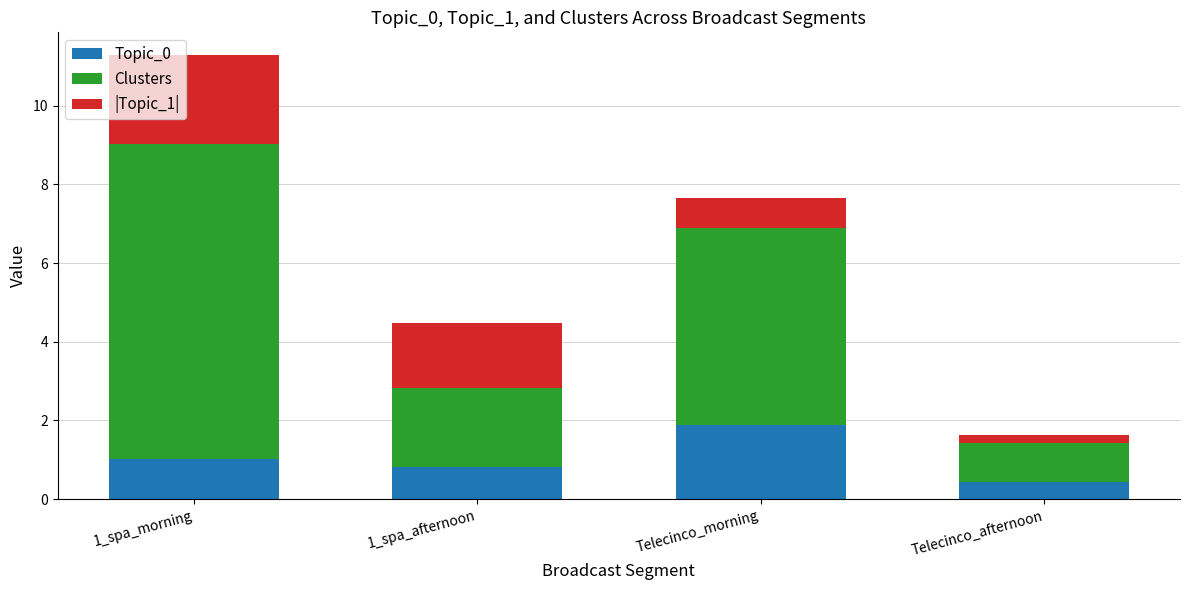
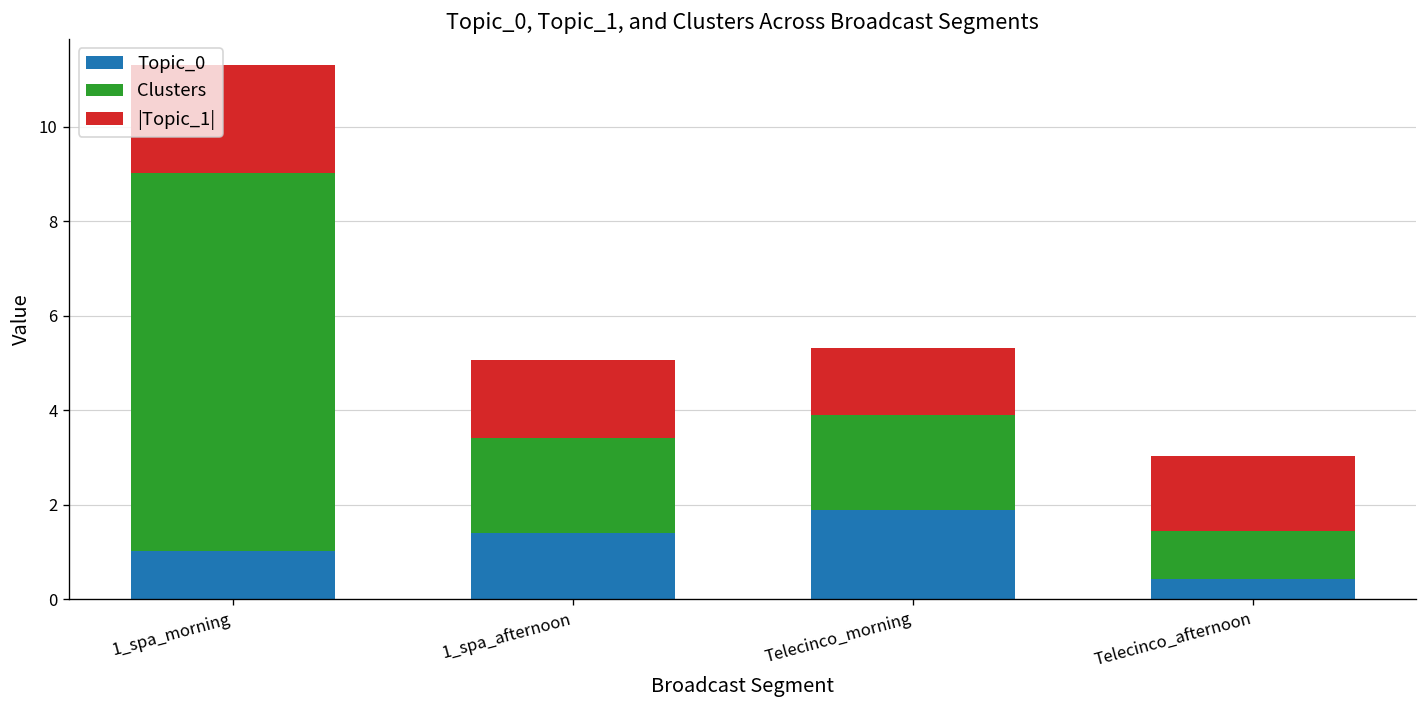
  {
    "Topic_0": {
      "1_spa_morning": 1.0,
-     "1_spa_afternoon": 0.8,
+     "1_spa_afternoon": 1.4,
      "Telecinco_morning": 1.9,
      "Telecinco_afternoon": 0.4
    },
    "Clusters": {
      "1_spa_morning": 8,
      "1_spa_afternoon": 2,
-     "Telecinco_morning": 5,
+     "Telecinco_morning": 2,
      "Telecinco_afternoon": 1
    },
    "|Topic_1|": {
      "1_spa_morning": 2.3,
      "1_spa_afternoon": 1.7,
-     "Telecinco_morning": 0.8,
-     "Telecinco_afternoon": 0.2
+     "Telecinco_morning": 1.4,
+     "Telecinco_afternoon": 1.6
    }
  }
